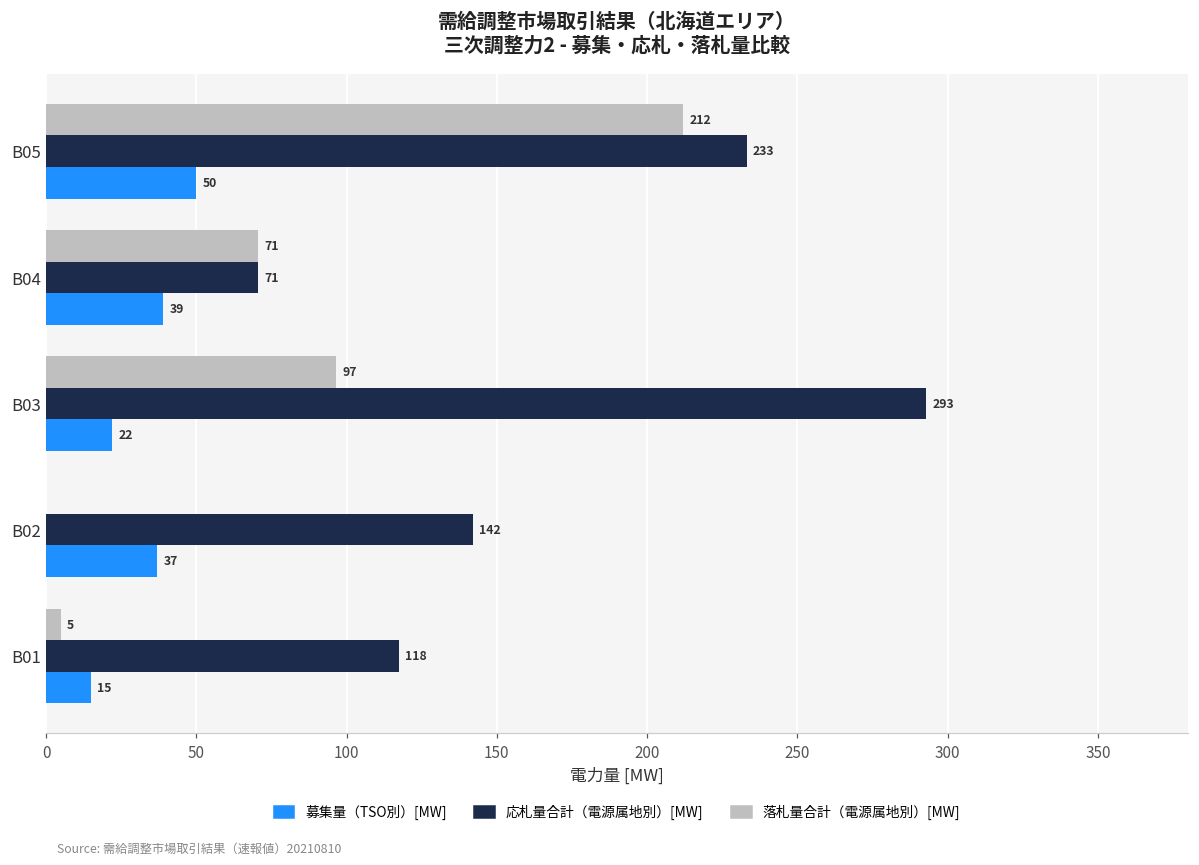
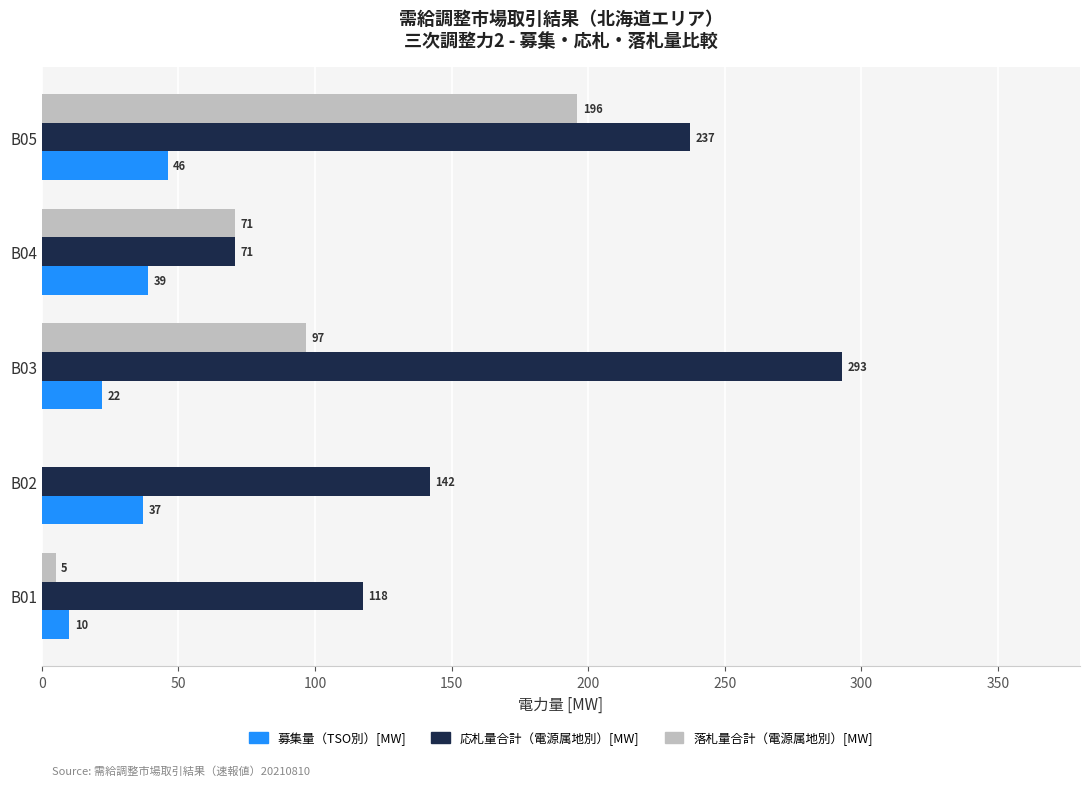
  {
    "募集量（TSO別）[MW]": {
-     "B05": 50,
+     "B05": 46,
      "B04": 39,
      "B03": 22,
      "B02": 37,
-     "B01": 15
+     "B01": 10
    },
    "応札量合計（電源属地別）[MW]": {
-     "B05": 233,
+     "B05": 237,
      "B04": 71,
      "B03": 293,
      "B02": 142,
      "B01": 118
    },
    "落札量合計（電源属地別）[MW]": {
-     "B05": 212,
+     "B05": 196,
      "B04": 71,
      "B03": 97,
      "B01": 5
    }
  }
